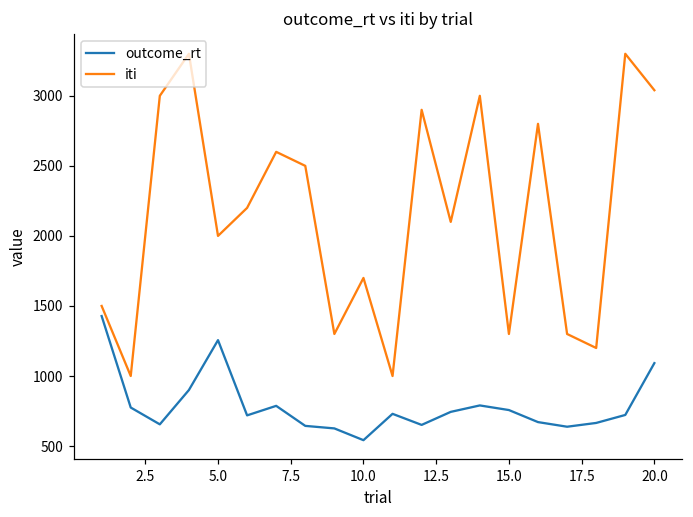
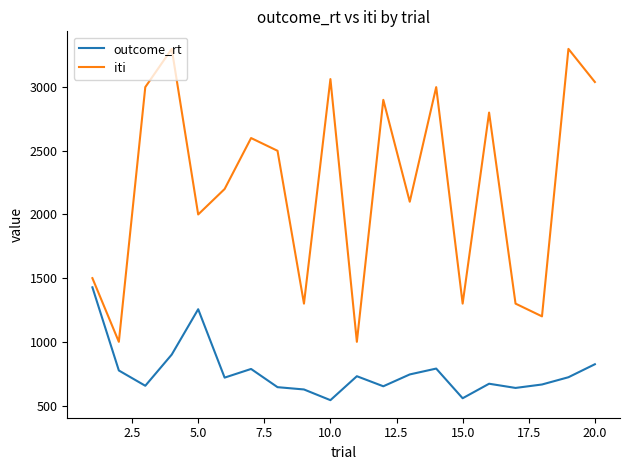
  {
    "outcome_rt": {
      "5.0": 1260,
      "10.0": 540,
-     "15.0": 760,
-     "20.0": 1090
+     "15.0": 560,
+     "20.0": 820
    },
    "iti": {
      "5.0": 2000,
-     "10.0": 1700,
+     "10.0": 3060,
      "15.0": 1300,
      "20.0": 3040
    }
  }
